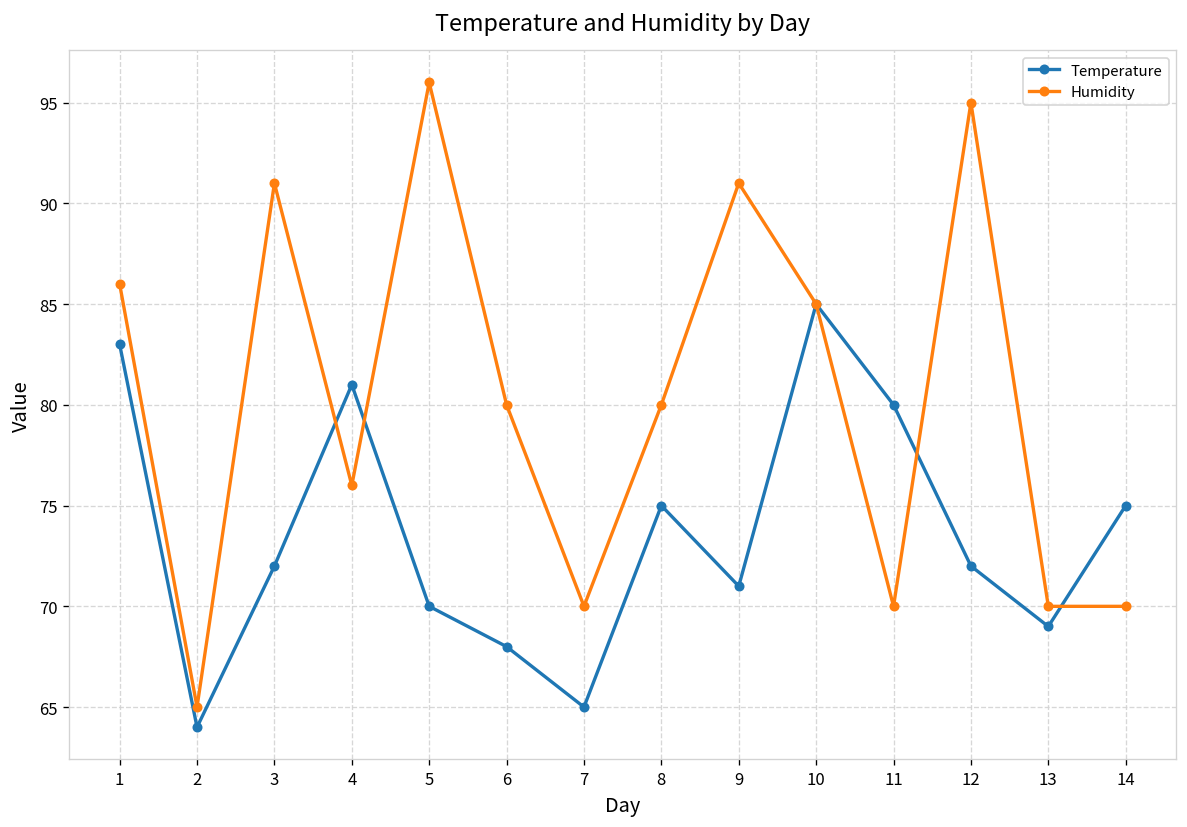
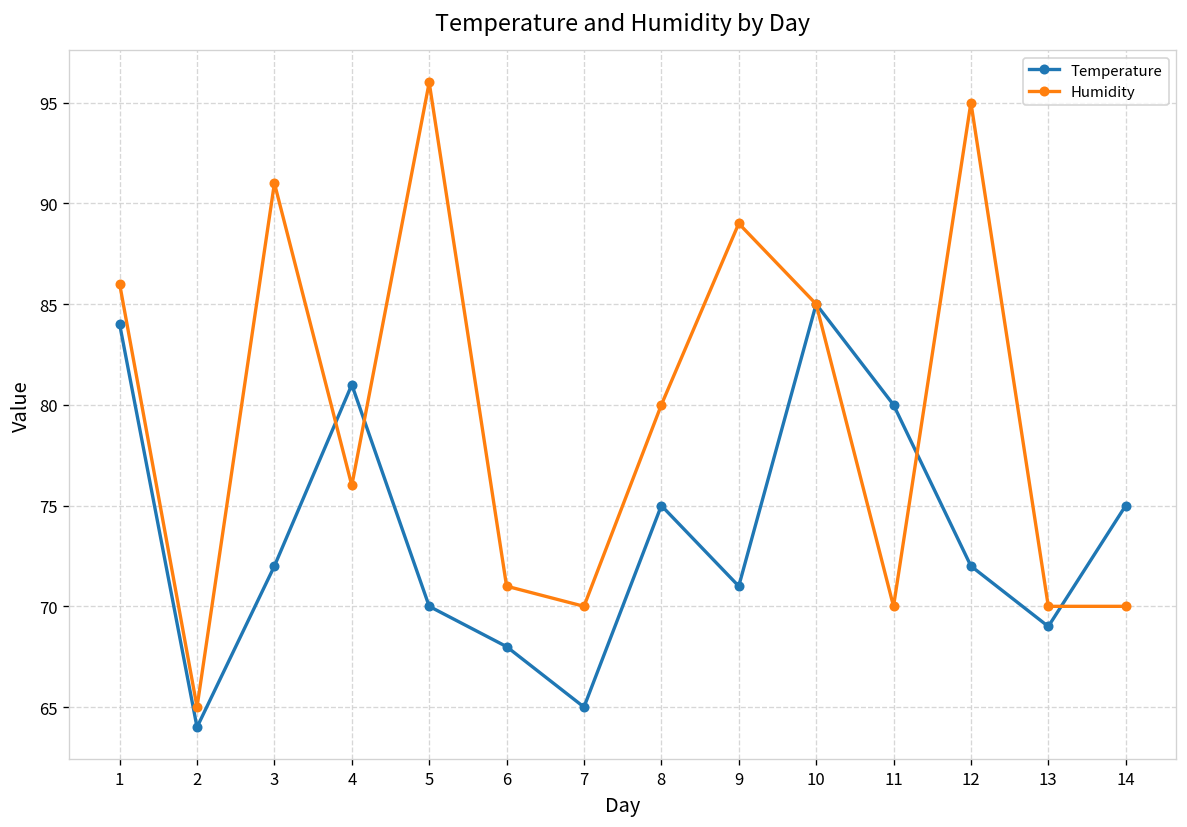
  {
    "Temperature": {
-     "1": 83,
+     "1": 84,
      "2": 64,
      "3": 72,
      "4": 81,
      "5": 70,
      "6": 68,
      "7": 65,
      "8": 75,
      "9": 71,
      "11": 80,
      "12": 72,
      "13": 69,
      "14": 75
    },
    "Humidity": {
      "1": 86,
      "2": 65,
      "3": 91,
      "4": 76,
      "5": 96,
-     "6": 80,
+     "6": 71,
      "7": 70,
      "8": 80,
-     "9": 91,
+     "9": 89,
      "11": 70,
      "12": 95,
      "13": 70,
      "14": 70
    }
  }
